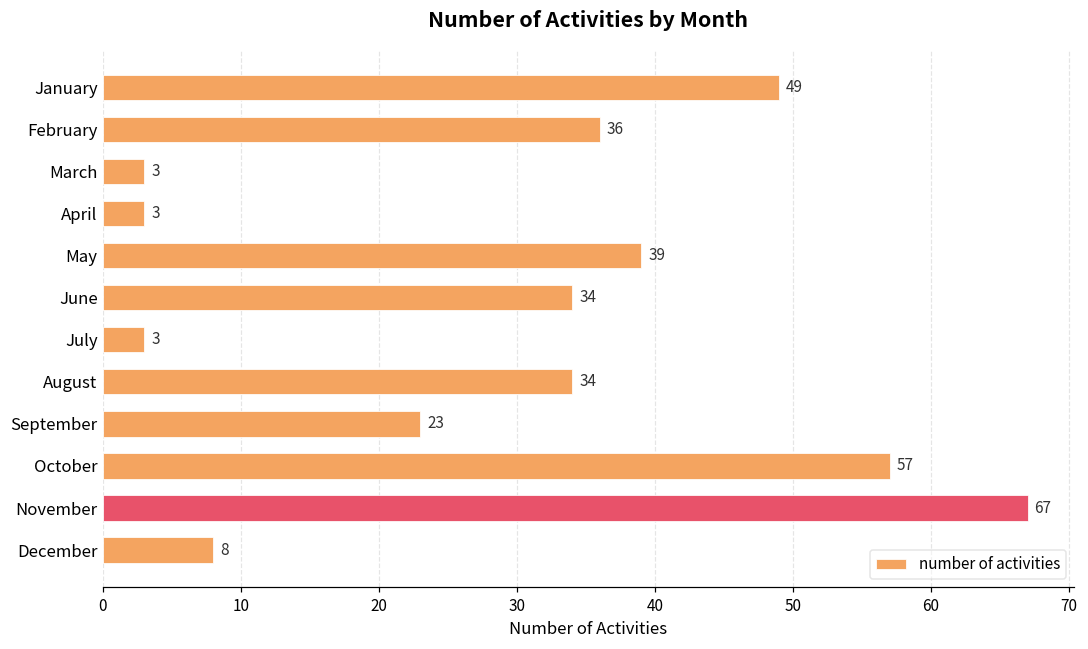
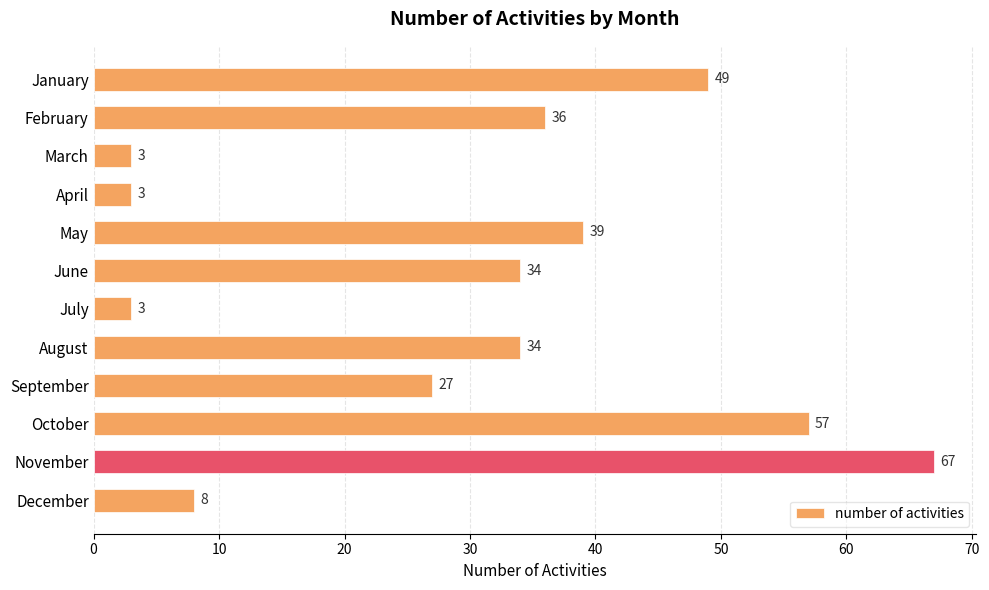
  {
    "January": 49,
    "February": 36,
    "March": 3,
    "April": 3,
    "May": 39,
    "June": 34,
    "July": 3,
    "August": 34,
-   "September": 23,
+   "September": 27,
    "October": 57,
    "November": 67,
    "December": 8
  }
